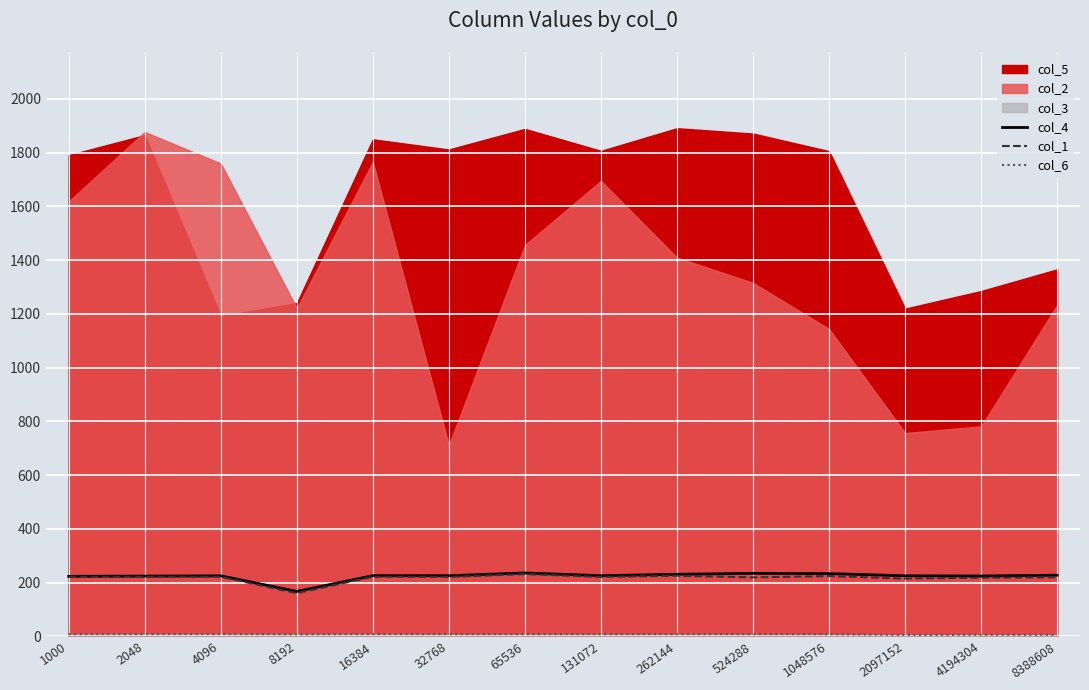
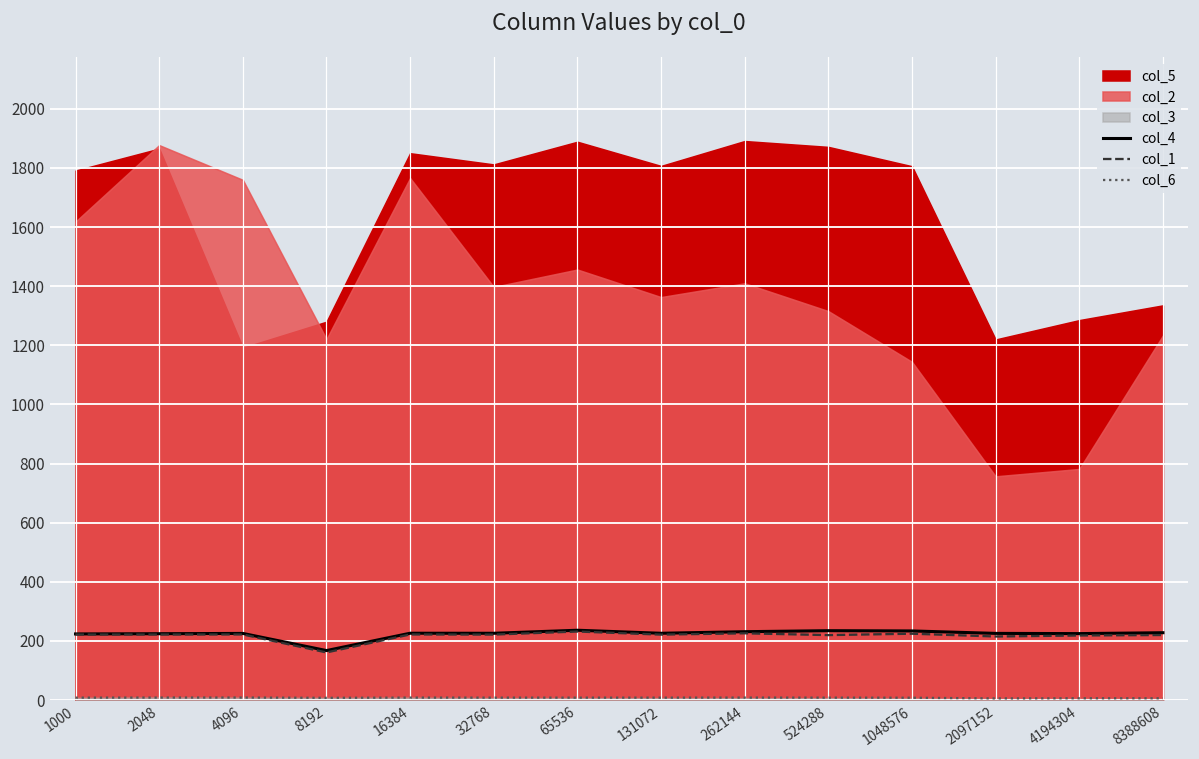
  {
    "col_5": {
      "1000": 1790,
      "2048": 1870,
      "4096": 1190,
-     "8192": 1240,
+     "8192": 1280,
      "16384": 1850,
      "32768": 1810,
      "65536": 1890,
      "131072": 1810,
      "262144": 1890,
      "524288": 1870,
      "1048576": 1810,
      "2097152": 1220,
      "4194304": 1290,
-     "8388608": 1370
+     "8388608": 1330
    },
    "col_4": {
      "524288": 230,
      "2097152": 230
    },
    "col_2": {
      "1000": 1620,
      "2048": 1880,
      "4096": 1760,
      "8192": 1220,
      "16384": 1770,
-     "32768": 710,
+     "32768": 1400,
      "65536": 1460,
-     "131072": 1690,
+     "131072": 1360,
      "262144": 1410,
      "524288": 1320,
      "1048576": 1140,
      "2097152": 760,
      "4194304": 780,
      "8388608": 1230
    }
  }
